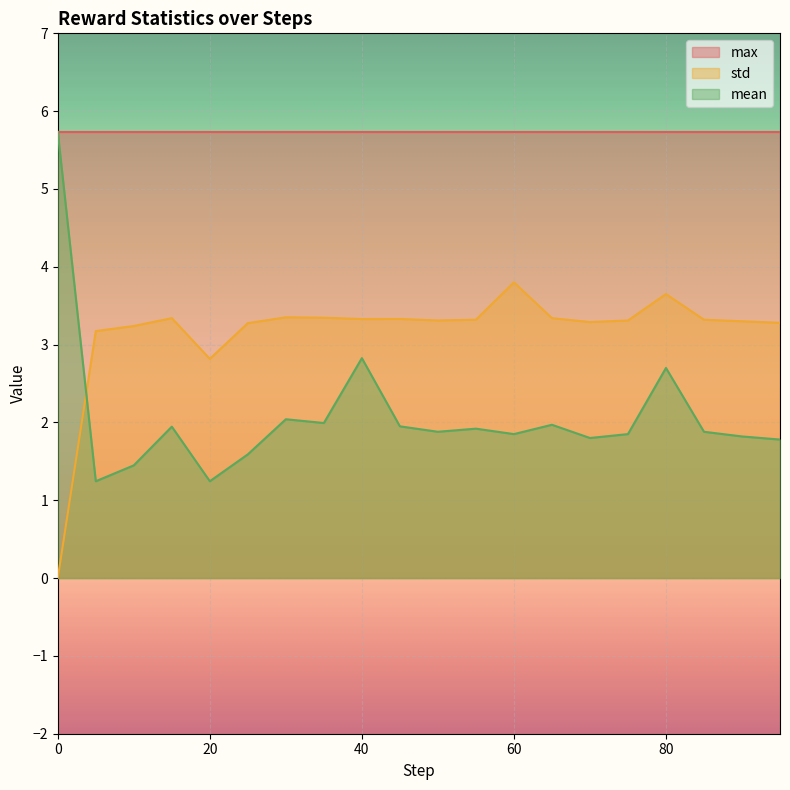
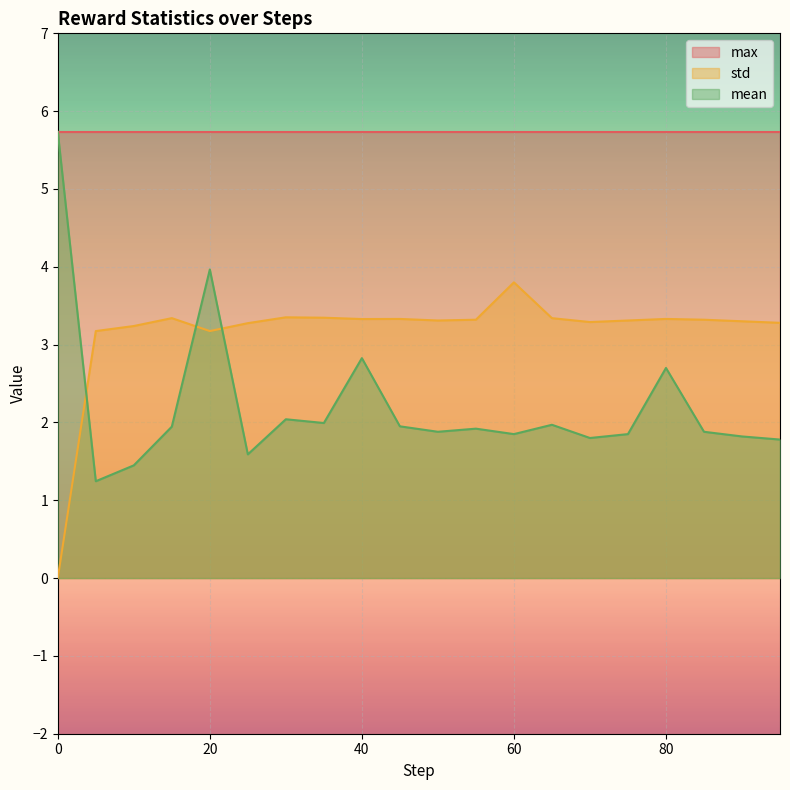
  {
    "max": {
      "20": 5.7,
      "40": 5.7,
      "60": 5.7,
      "80": 5.7
    },
    "std": {
      "0": 0.0,
-     "20": 2.8,
+     "20": 3.2,
      "40": 3.3,
      "60": 3.8,
-     "80": 3.7
+     "80": 3.3
    },
    "mean": {
-     "20": 1.2,
+     "20": 4.0,
      "40": 2.8,
      "60": 1.9,
      "80": 2.7
    }
  }
